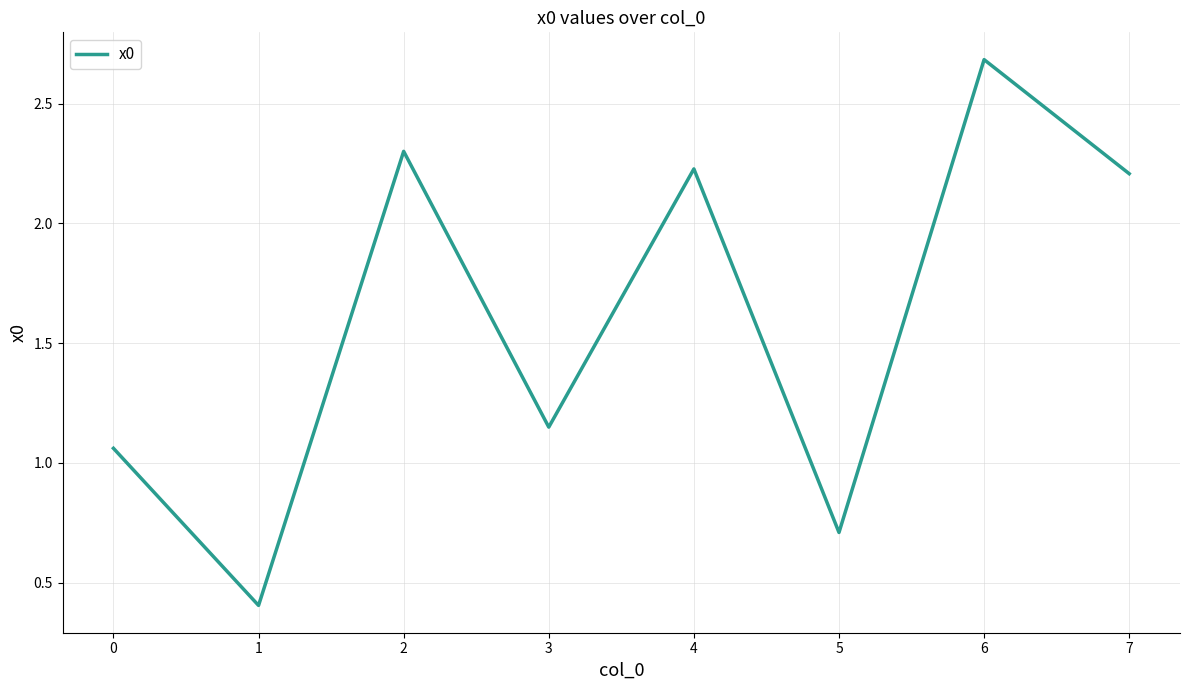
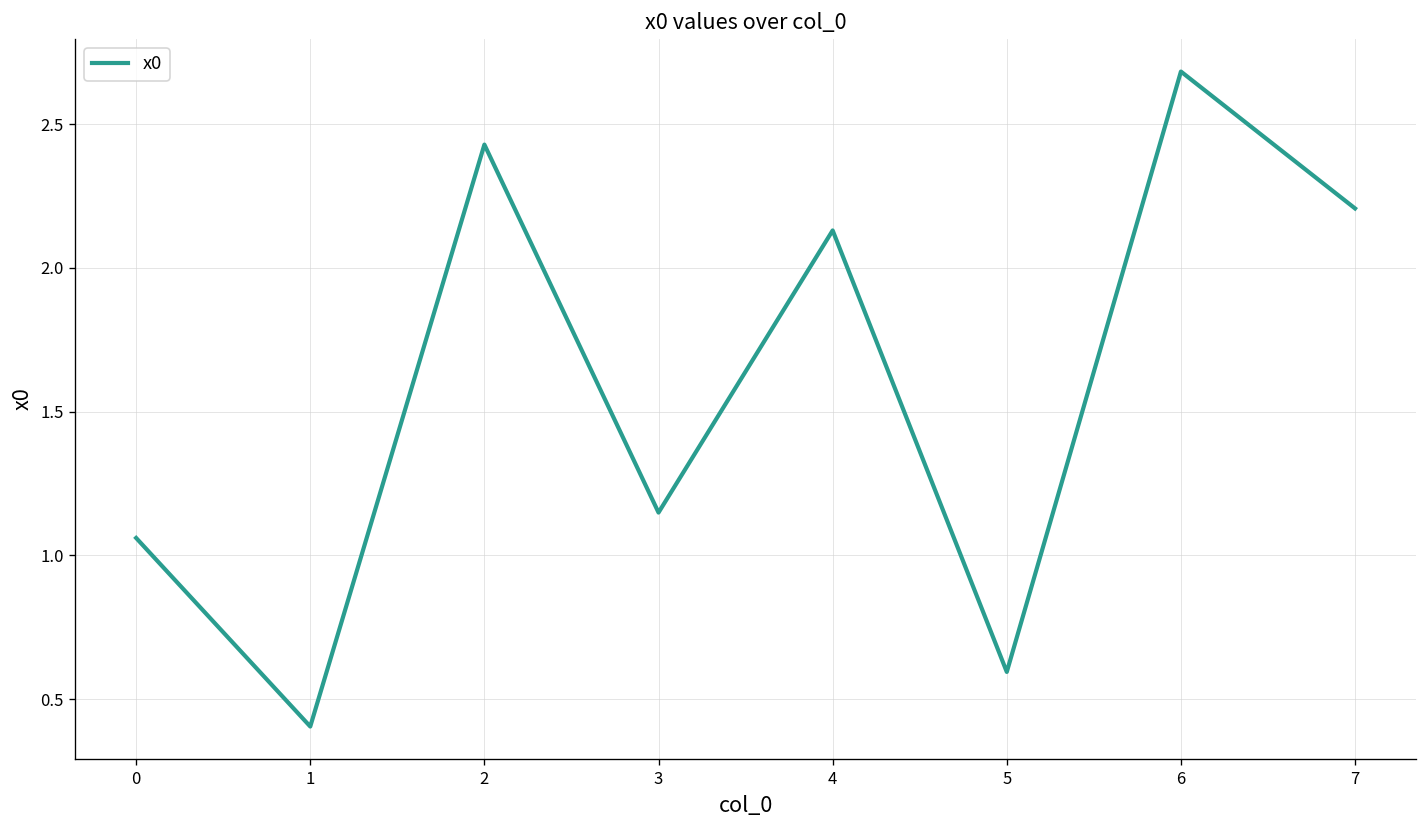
  {
    "0": 1.06,
    "1": 0.40,
-   "2": 2.30,
+   "2": 2.43,
    "3": 1.15,
-   "4": 2.23,
-   "5": 0.71,
+   "4": 2.13,
+   "5": 0.59,
    "6": 2.68,
    "7": 2.21
  }
